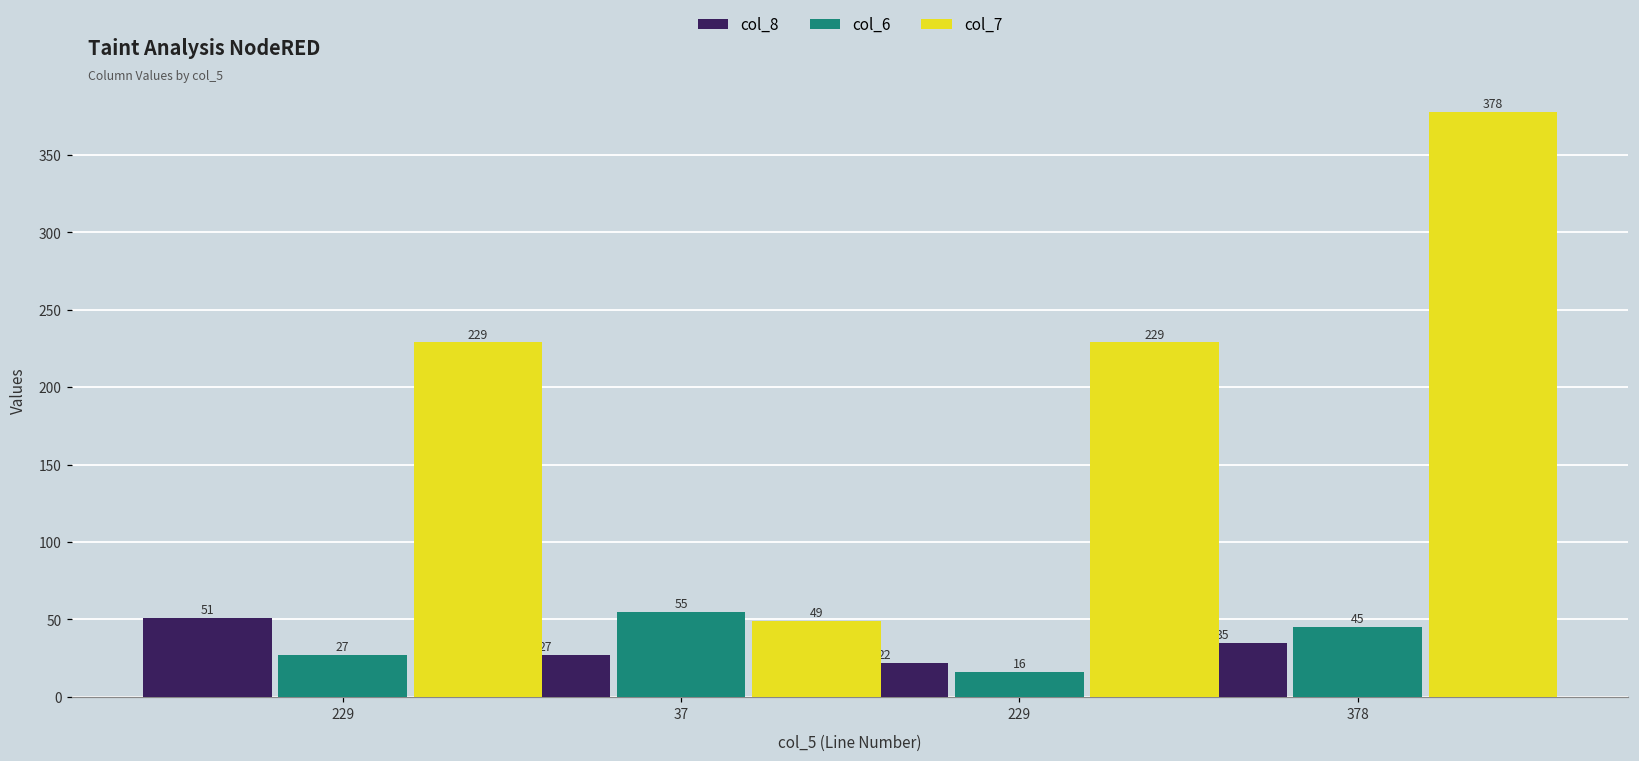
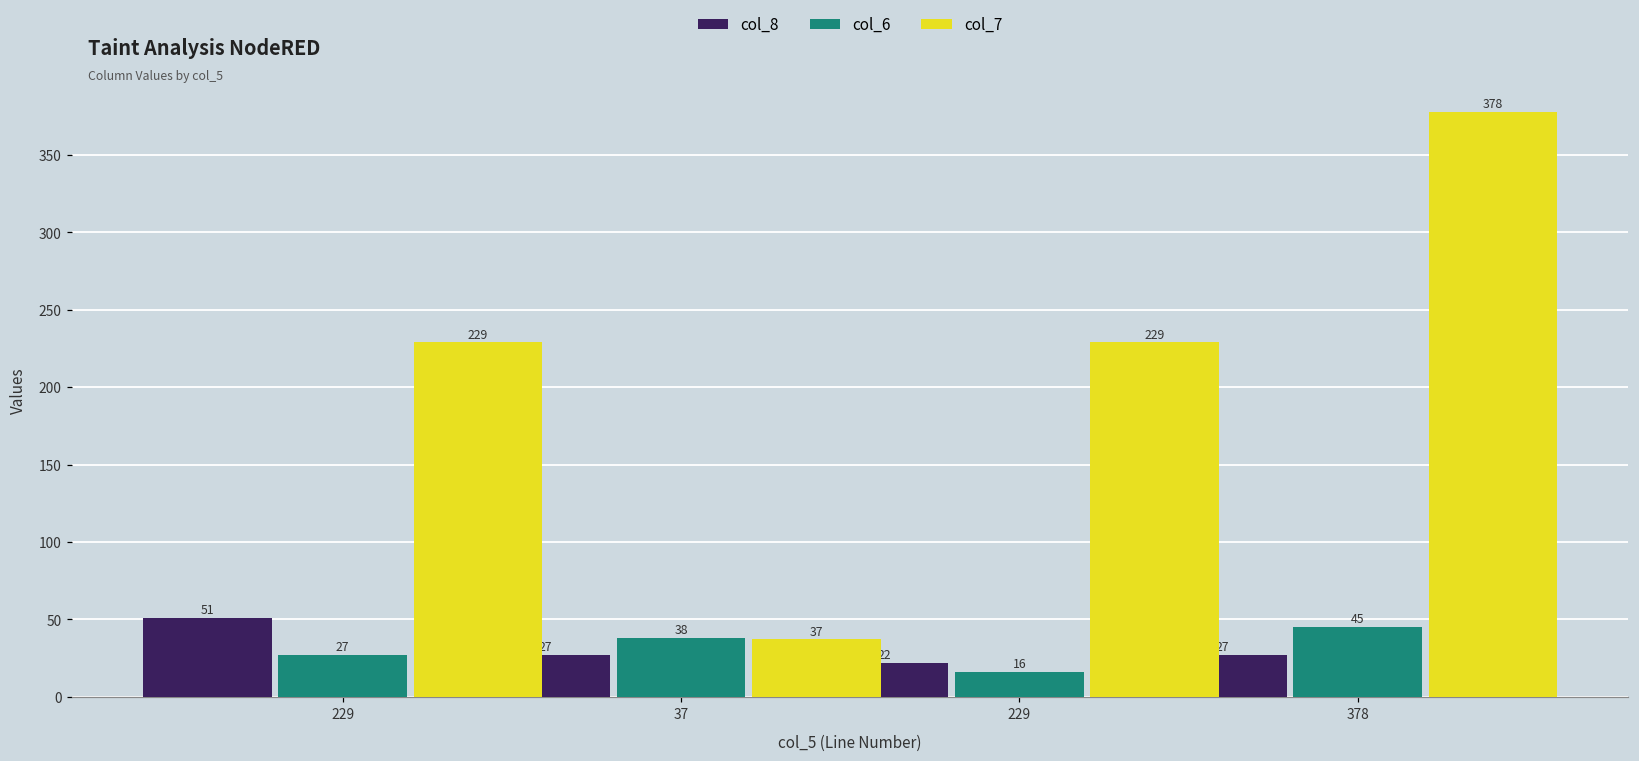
  {
    "col_8": {
      "37": 27,
-     "378": 35
+     "378": 27
    },
    "col_6": {
-     "37": 55,
+     "37": 38,
      "378": 45
    },
    "col_7": {
-     "37": 49,
+     "37": 37,
      "378": 378
    }
  }
